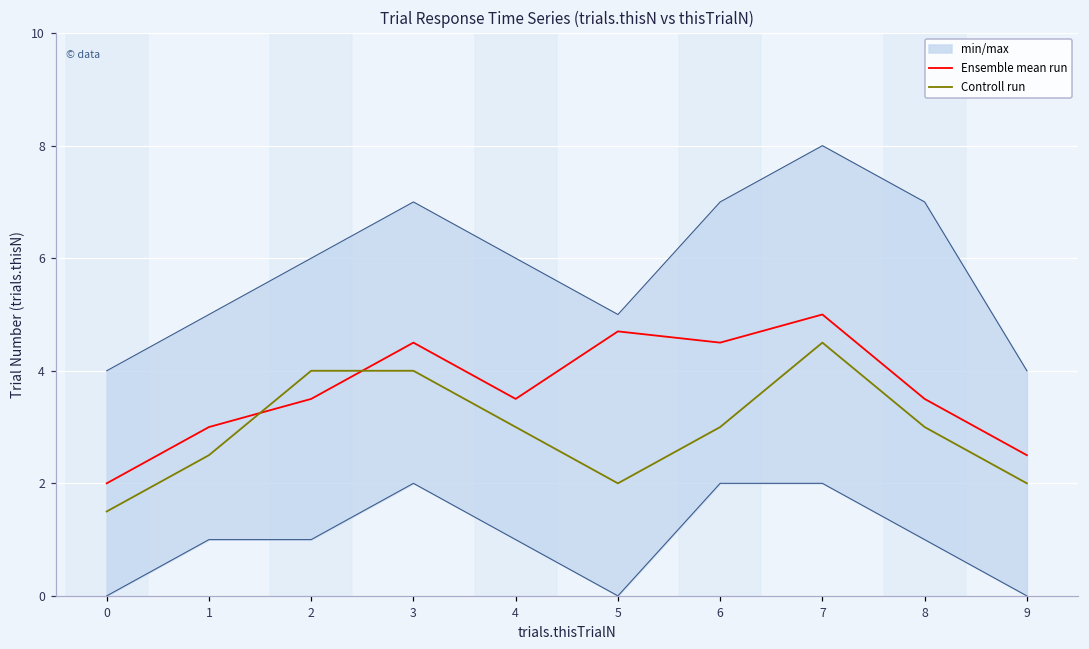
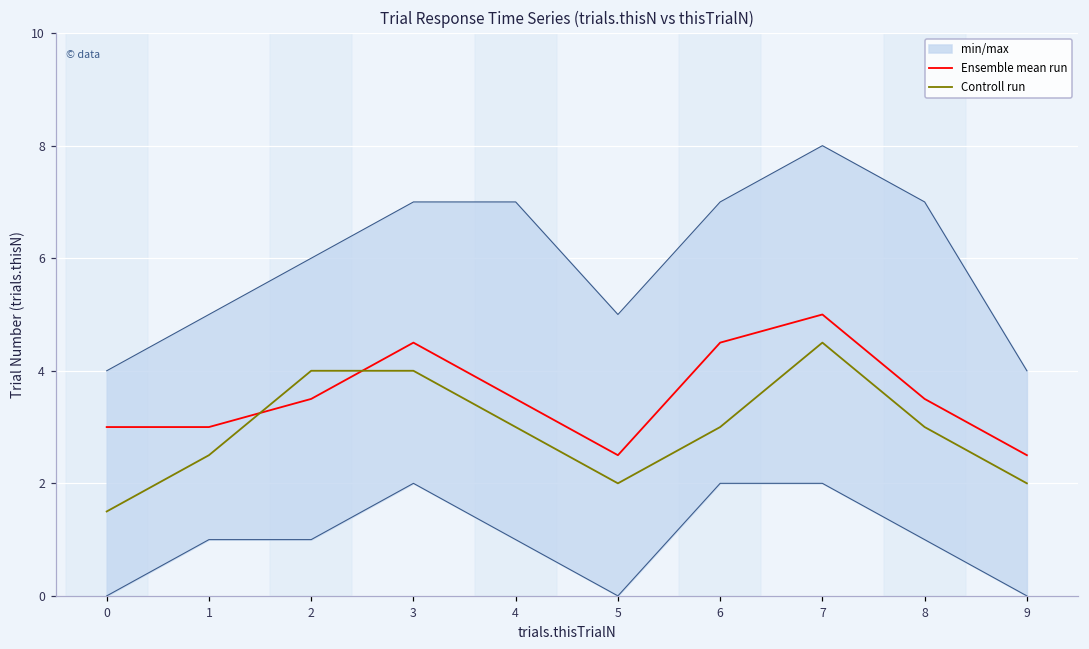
  {
    "Ensemble mean run": {
-     "0": 2,
+     "0": 3,
      "1": 3.0,
      "2": 3.5,
      "3": 4.5,
      "4": 3.5,
-     "5": 4.7,
+     "5": 2.5,
      "6": 4.5,
      "7": 5.0,
      "8": 3.5,
      "9": 2.5
    },
    "Controll run": {
      "0": 1.5,
      "1": 2.5,
      "2": 4.0,
      "3": 4.0,
      "4": 3.0,
      "5": 2.0,
      "6": 3.0,
      "7": 4.5,
      "8": 3.0,
      "9": 2.0
    },
    "min/max": {
      "0": 4,
      "1": 5,
      "2": 6,
      "3": 7,
-     "4": 6,
+     "4": 7,
      "5": 5,
      "6": 7,
      "7": 8,
      "8": 7,
      "9": 4
    }
  }
